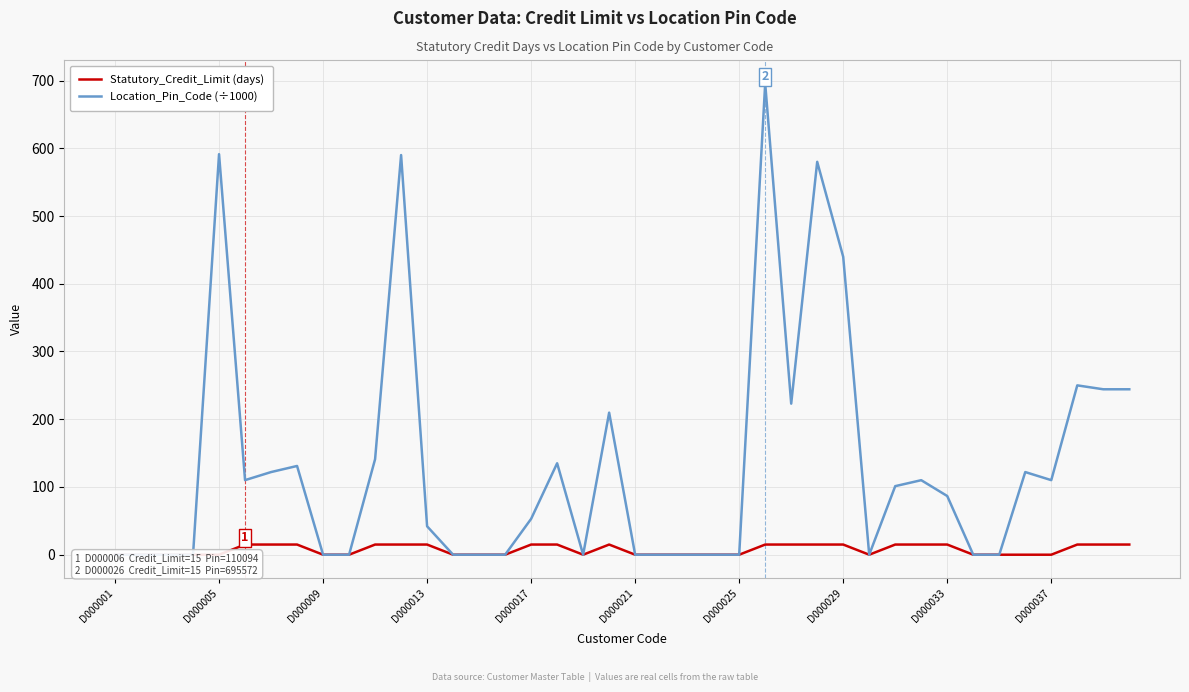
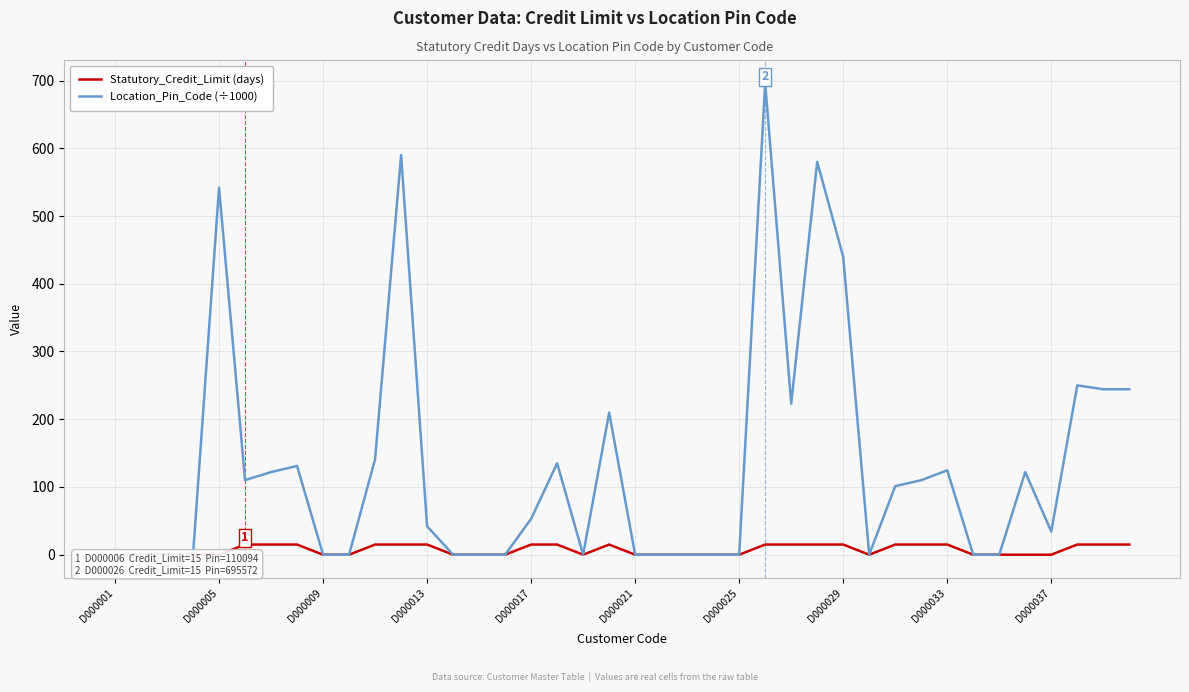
  {
    "Statutory_Credit_Limit (days)": {
      "D000013": 20,
      "D000017": 20,
      "D000029": 20,
      "D000033": 20,
      "D000037": 0
    },
    "Location_Pin_Code (÷1000)": {
-     "D000005": 590,
+     "D000005": 540,
      "D000013": 40,
      "D000017": 50,
      "D000029": 440,
-     "D000033": 90,
-     "D000037": 110
+     "D000033": 120,
+     "D000037": 30
    }
  }
